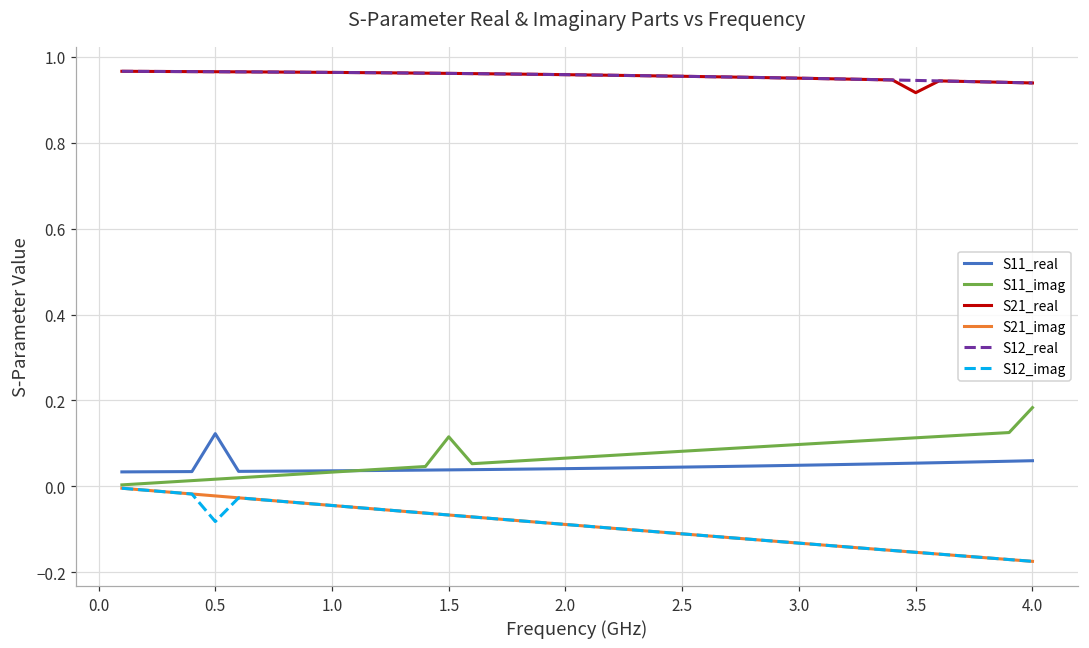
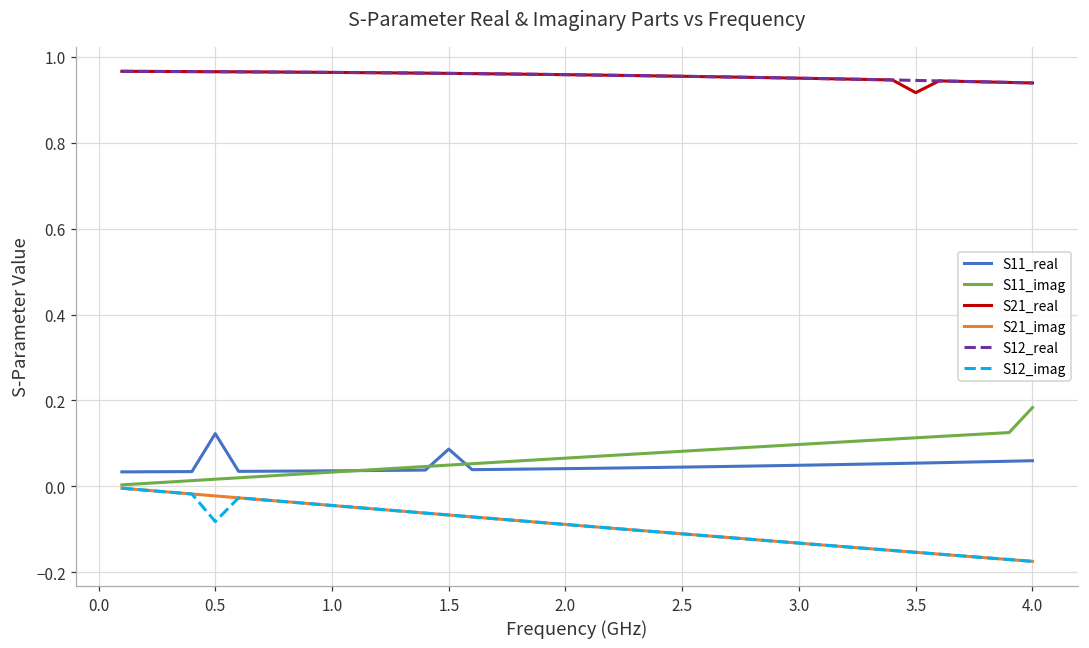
  {
    "S11_real": {
      "0.5": 0.12,
-     "1.5": 0.04,
+     "1.5": 0.09,
      "2.0": 0.04,
      "2.5": 0.04,
      "3.0": 0.05,
      "3.5": 0.05,
      "4.0": 0.06
    },
    "S11_imag": {
      "0.5": 0.02,
-     "1.5": 0.12,
+     "1.5": 0.05,
      "2.0": 0.07,
      "2.5": 0.08,
      "3.0": 0.10,
      "3.5": 0.11,
      "4.0": 0.18
    },
    "S21_real": {
      "3.5": 0.92
    },
    "S21_imag": {
      "0.5": -0.02
    },
    "S12_real": {
      "3.5": 0.95
    },
    "S12_imag": {
      "0.5": -0.08
    }
  }
